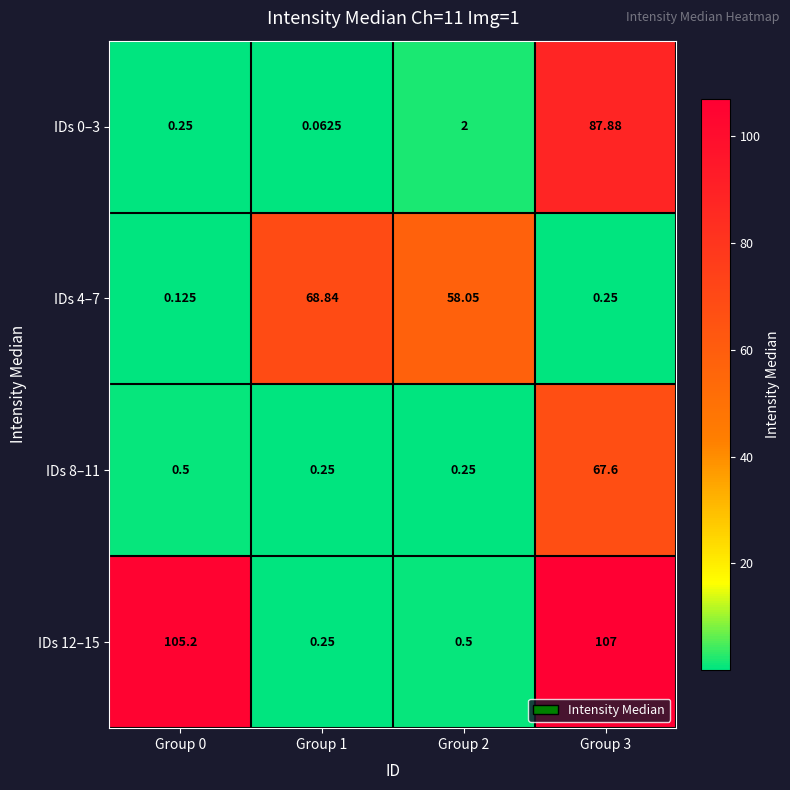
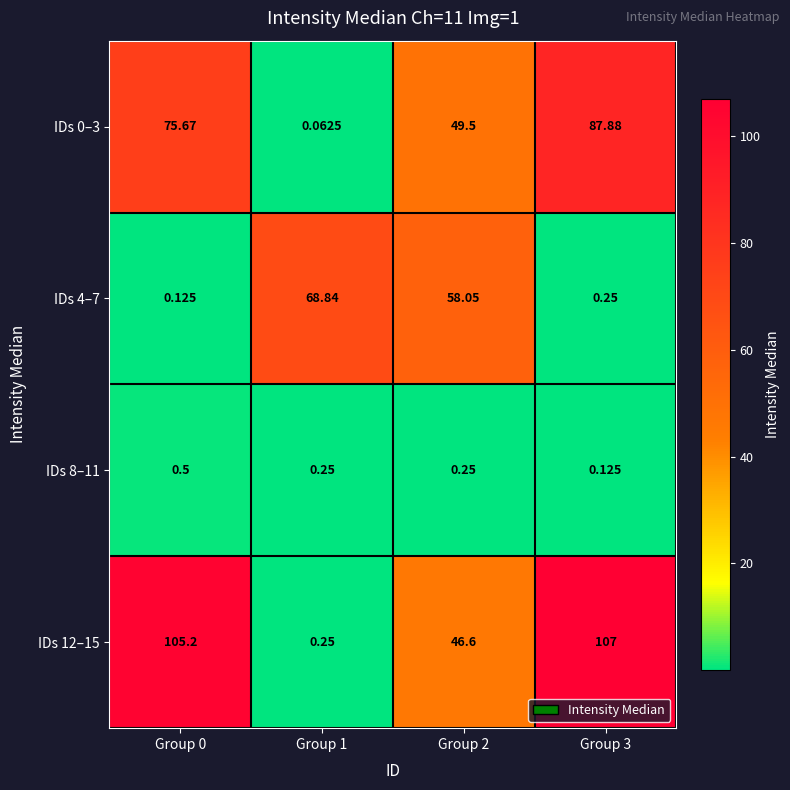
  {
    "IDs 0–3": {
-     "Group 0": 0.25,
+     "Group 0": 75.67,
      "Group 1": 0.0625,
-     "Group 2": 2,
+     "Group 2": 49.5,
      "Group 3": 87.88
    },
    "IDs 4–7": {
      "Group 0": 0.125,
      "Group 1": 68.84,
      "Group 2": 58.05,
      "Group 3": 0.25
    },
    "IDs 8–11": {
      "Group 0": 0.5,
      "Group 1": 0.25,
      "Group 2": 0.25,
-     "Group 3": 67.6
+     "Group 3": 0.125
    },
    "IDs 12–15": {
      "Group 0": 105.2,
      "Group 1": 0.25,
-     "Group 2": 0.5,
+     "Group 2": 46.6,
      "Group 3": 107
    }
  }
